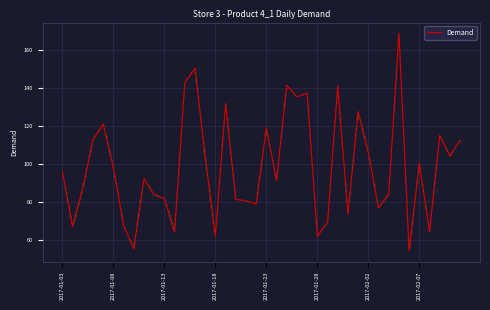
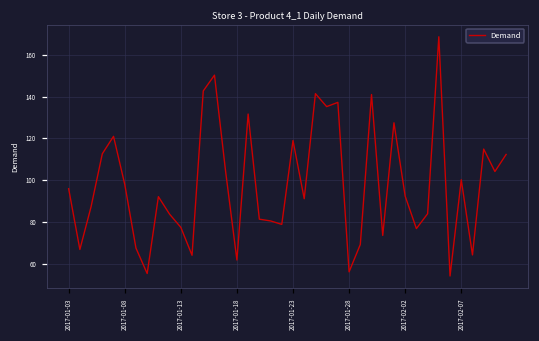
  {
    "2017-01-03": 96,
    "2017-01-08": 98,
-   "2017-01-13": 82,
+   "2017-01-13": 77,
    "2017-01-18": 62,
    "2017-01-23": 119,
-   "2017-01-28": 62,
-   "2017-02-02": 106,
+   "2017-01-28": 56,
+   "2017-02-02": 92,
    "2017-02-07": 100
  }
